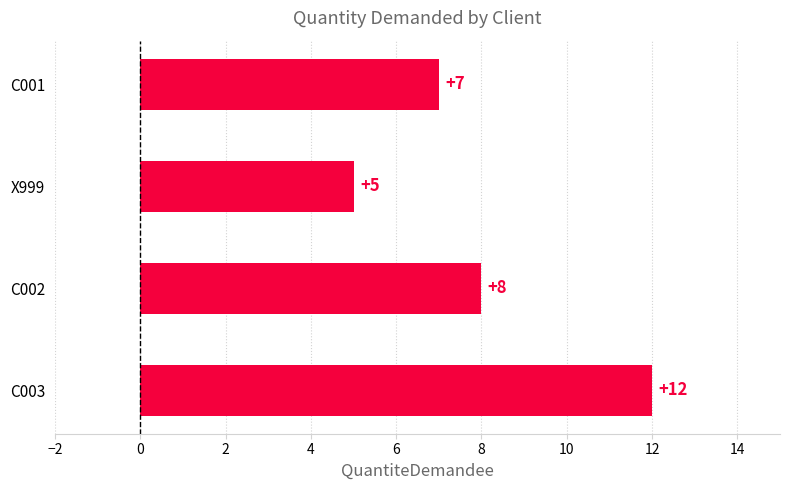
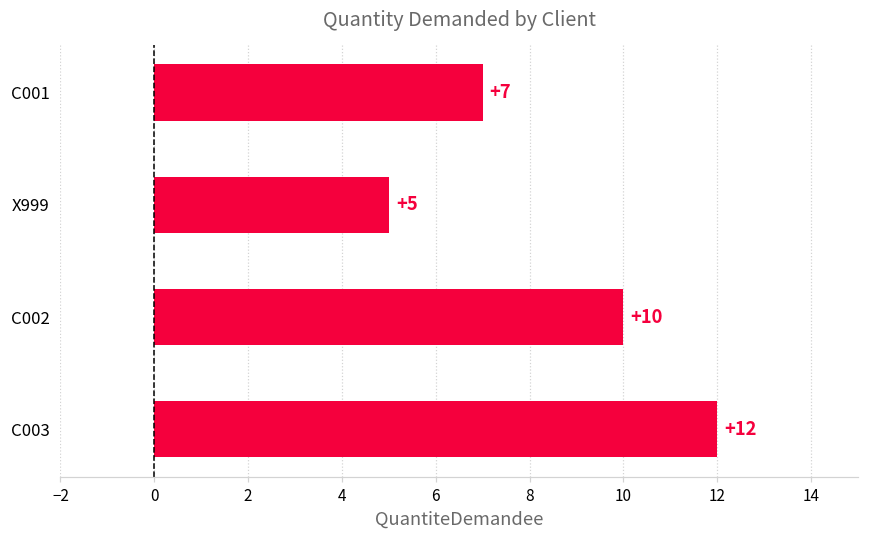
  {
    "C001": "+7",
    "X999": "+5",
-   "C002": "+8",
+   "C002": "+10",
    "C003": "+12"
  }
